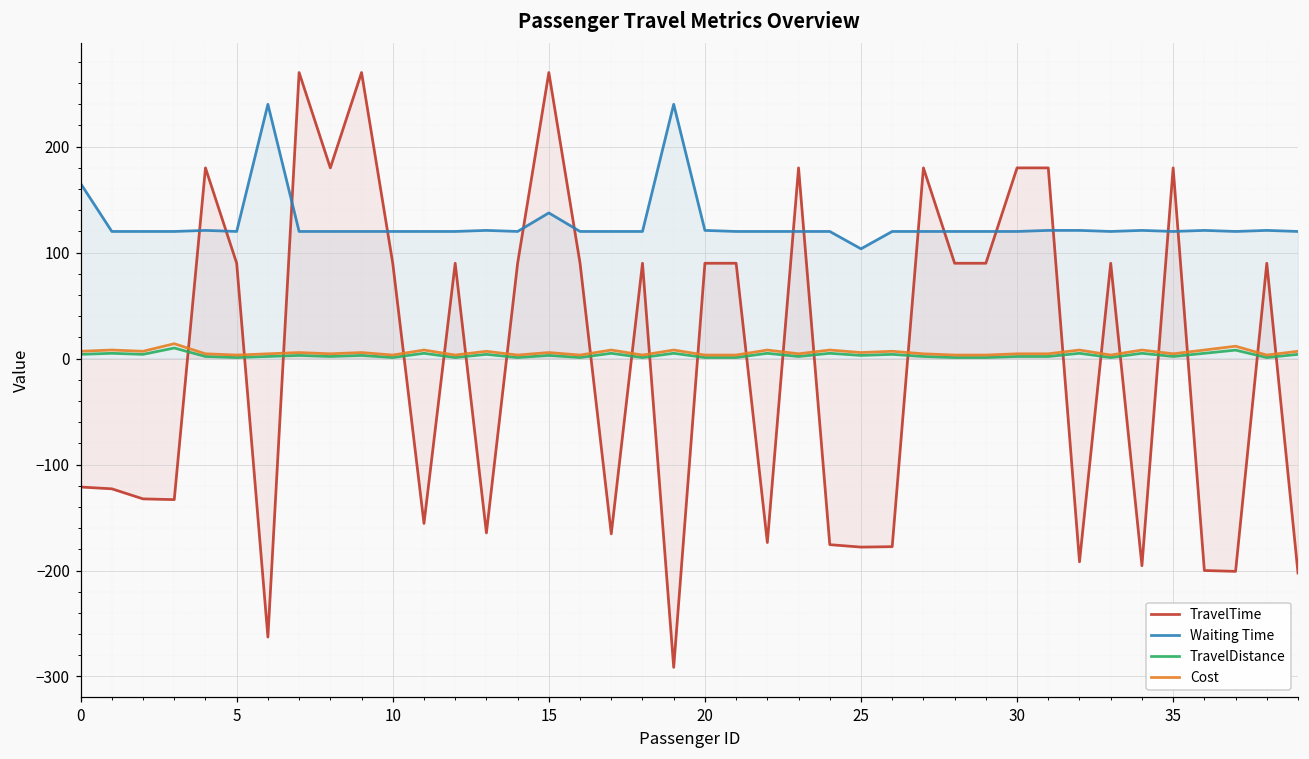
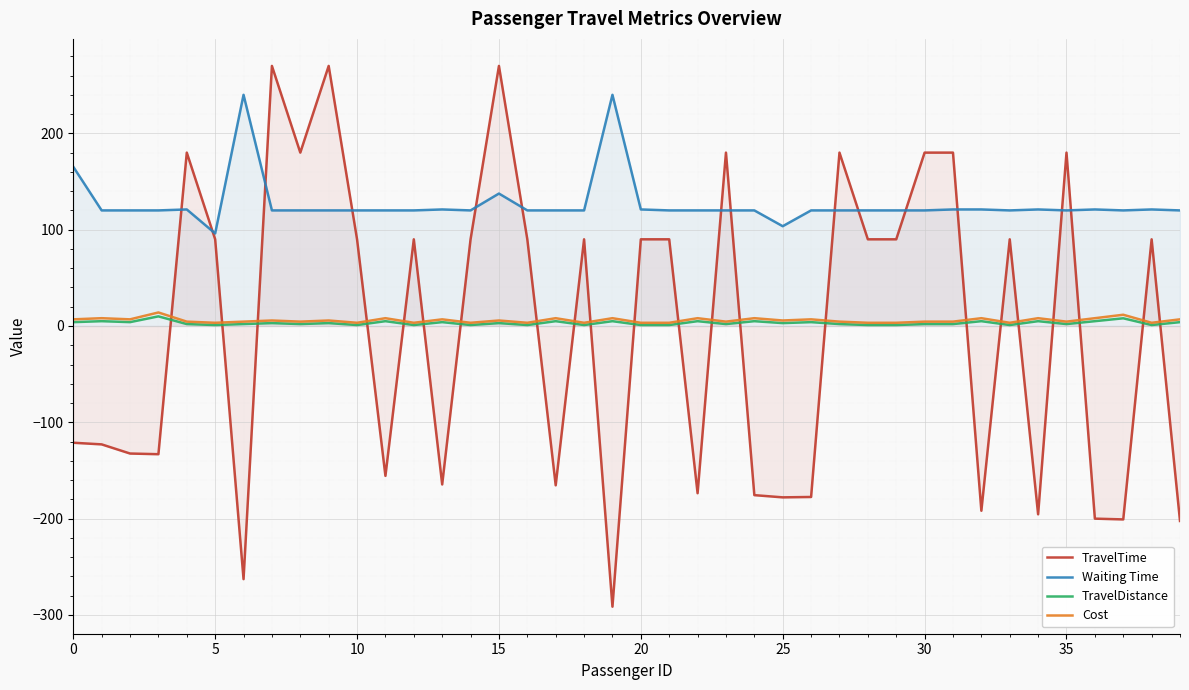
  {
    "Waiting Time": {
      "0": 170,
-     "5": 120,
+     "5": 100,
      "10": 120,
      "15": 140,
      "20": 120,
      "25": 100,
      "30": 120,
      "35": 120
    },
    "TravelDistance": {
      "0": 0,
      "15": 0,
      "25": 0
    },
    "Cost": {
      "0": 10,
      "15": 10,
      "25": 10
    }
  }
